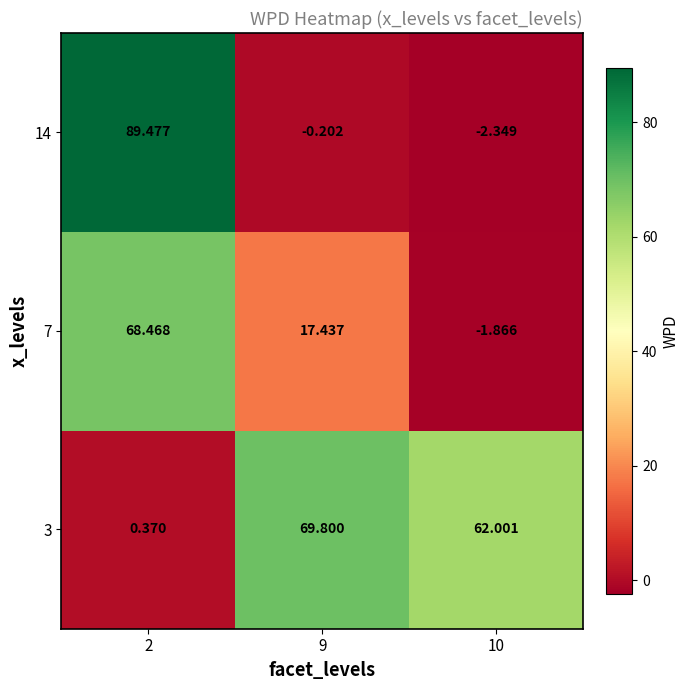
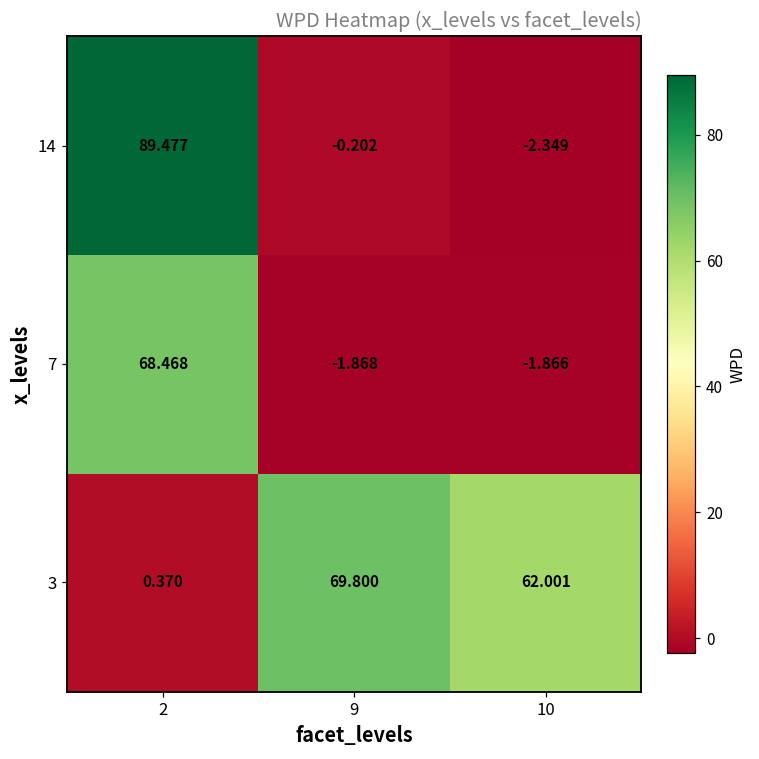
  {
    "14": {
      "2": 89.477,
      "9": -0.202,
      "10": -2.349
    },
    "7": {
      "2": 68.468,
-     "9": 17.437,
+     "9": -1.868,
      "10": -1.866
    },
    "3": {
      "2": 0.370,
      "9": 69.800,
      "10": 62.001
    }
  }
